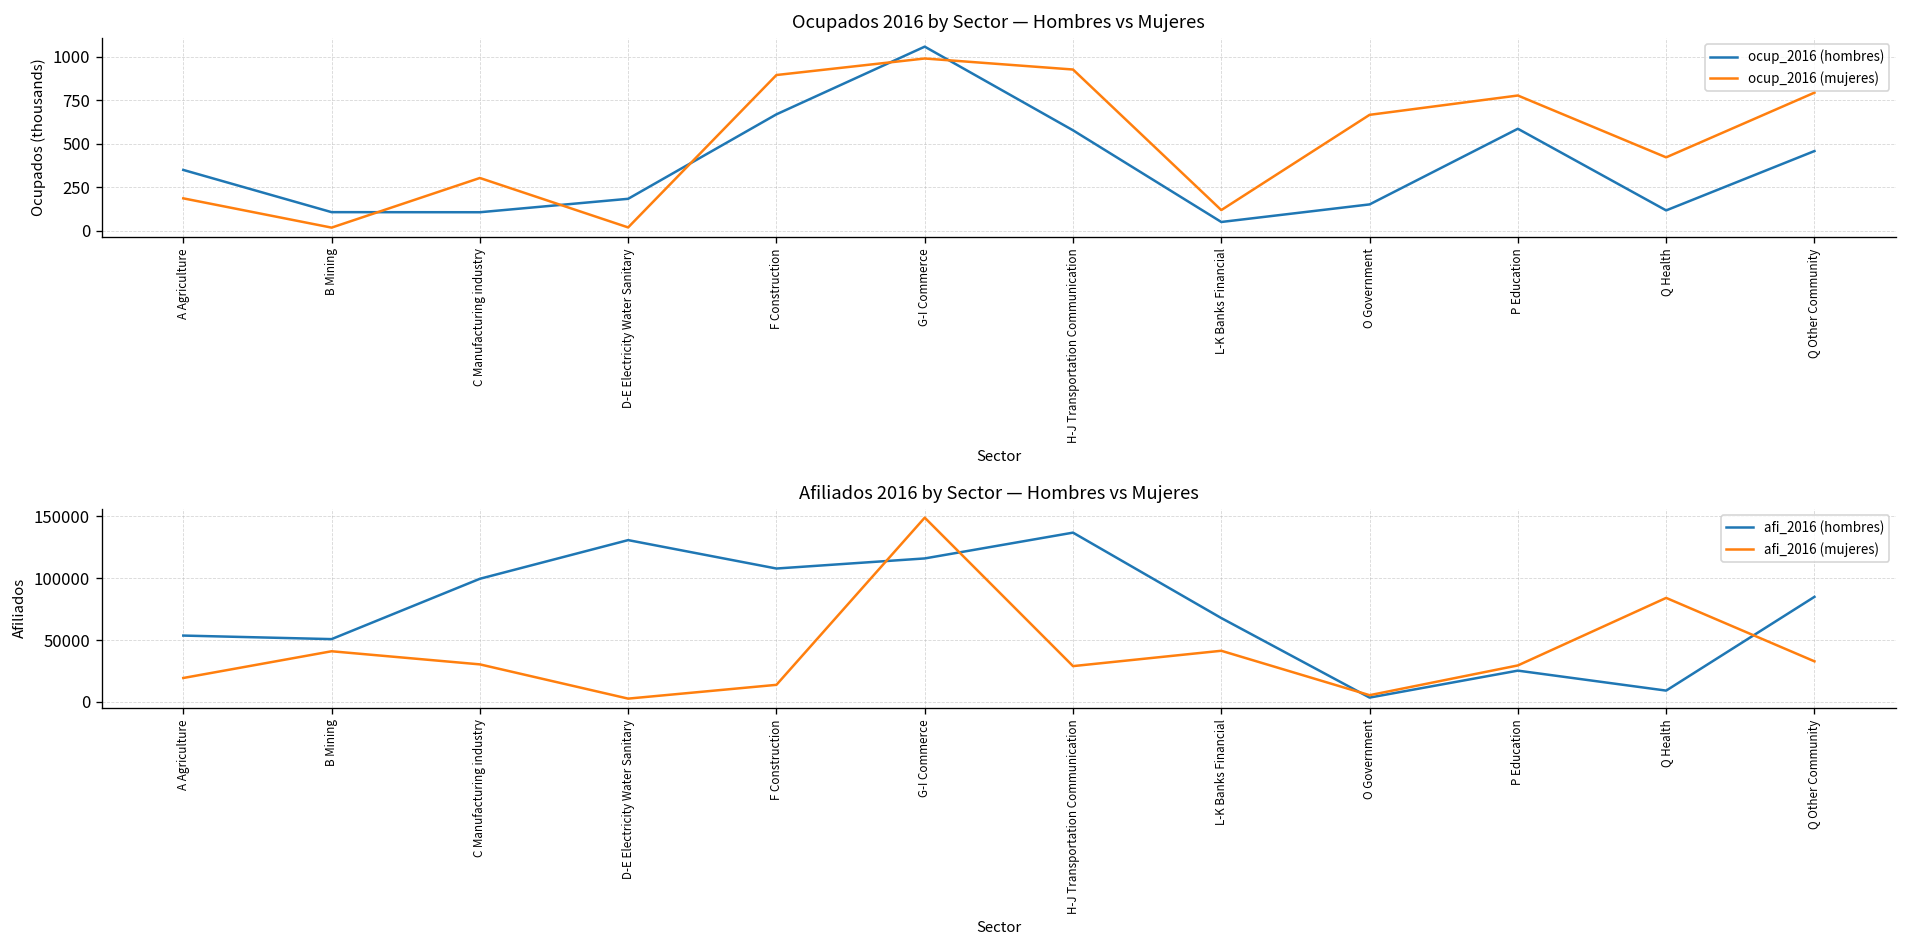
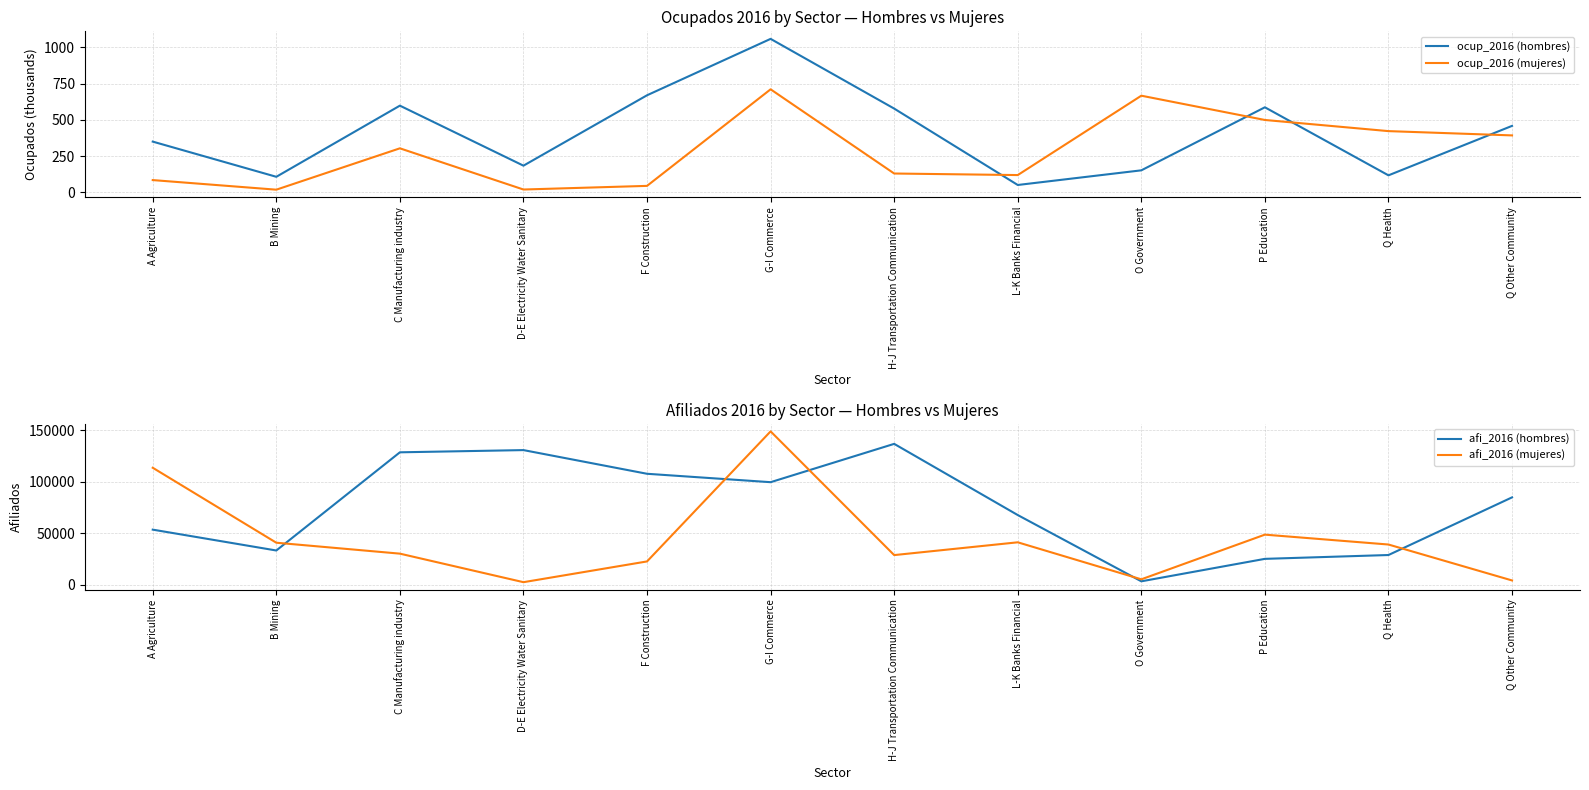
  {
    "Ocupados 2016 by Sector — Hombres vs Mujeres": {
      "ocup_2016 (hombres)": {
        "A Agriculture": 350,
        "B Mining": 110,
-       "C Manufacturing industry": 110,
+       "C Manufacturing industry": 600,
        "D-E Electricity Water Sanitary": 180,
        "F Construction": 670,
        "G-I Commerce": 1060,
        "H-J Transportation Communication": 580,
        "L-K Banks Financial": 50,
        "O Government": 150,
        "P Education": 590,
        "Q Health": 120,
        "Q Other Community": 460
      },
      "ocup_2016 (mujeres)": {
-       "A Agriculture": 190,
+       "A Agriculture": 80,
        "B Mining": 20,
        "C Manufacturing industry": 300,
        "D-E Electricity Water Sanitary": 20,
-       "F Construction": 900,
-       "G-I Commerce": 990,
-       "H-J Transportation Communication": 930,
+       "F Construction": 40,
+       "G-I Commerce": 710,
+       "H-J Transportation Communication": 130,
        "L-K Banks Financial": 120,
        "O Government": 670,
-       "P Education": 780,
+       "P Education": 500,
        "Q Health": 420,
-       "Q Other Community": 790
+       "Q Other Community": 390
      }
    },
    "Afiliados 2016 by Sector — Hombres vs Mujeres": {
      "afi_2016 (hombres)": {
        "A Agriculture": 54000,
-       "B Mining": 51000,
-       "C Manufacturing industry": 99000,
+       "B Mining": 33000,
+       "C Manufacturing industry": 129000,
        "D-E Electricity Water Sanitary": 131000,
        "F Construction": 108000,
-       "G-I Commerce": 116000,
+       "G-I Commerce": 100000,
        "H-J Transportation Communication": 137000,
        "L-K Banks Financial": 68000,
        "P Education": 25000,
-       "Q Health": 9000,
+       "Q Health": 29000,
        "Q Other Community": 85000
      },
      "afi_2016 (mujeres)": {
-       "A Agriculture": 19000,
+       "A Agriculture": 114000,
        "B Mining": 41000,
        "C Manufacturing industry": 30000,
        "D-E Electricity Water Sanitary": 3000,
-       "F Construction": 14000,
+       "F Construction": 23000,
        "G-I Commerce": 149000,
        "H-J Transportation Communication": 29000,
        "L-K Banks Financial": 41000,
-       "P Education": 29000,
-       "Q Health": 84000,
-       "Q Other Community": 33000
+       "P Education": 49000,
+       "Q Health": 39000,
+       "Q Other Community": 4000
      }
    }
  }
